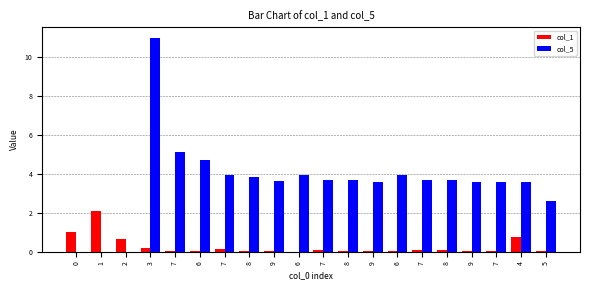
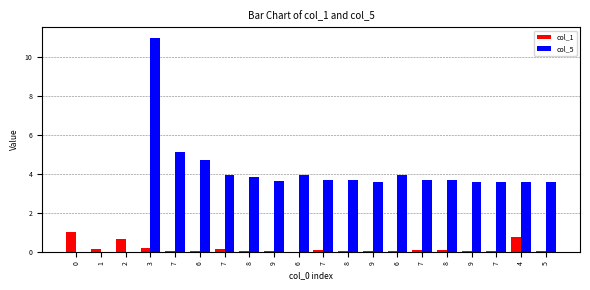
  {
    "col_1": {
      "0": 1.0,
-     "1": 2.1,
+     "1": 0.1,
      "2": 0.7,
      "3": 0.2,
      "4": 0.7
    },
    "col_5": {
      "0": 0.0,
      "1": 0.0,
      "2": 0.0,
      "3": 11.0,
      "4": 3.6,
-     "5": 2.6
+     "5": 3.6
    }
  }
